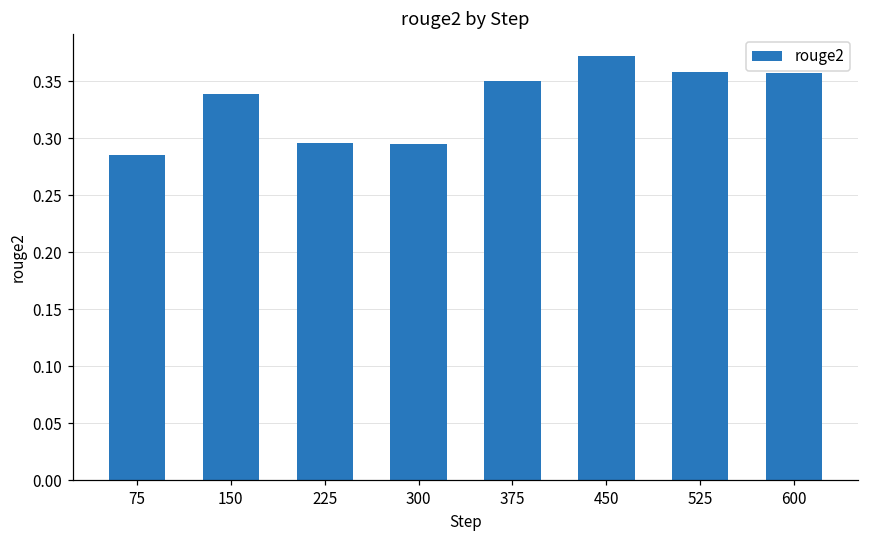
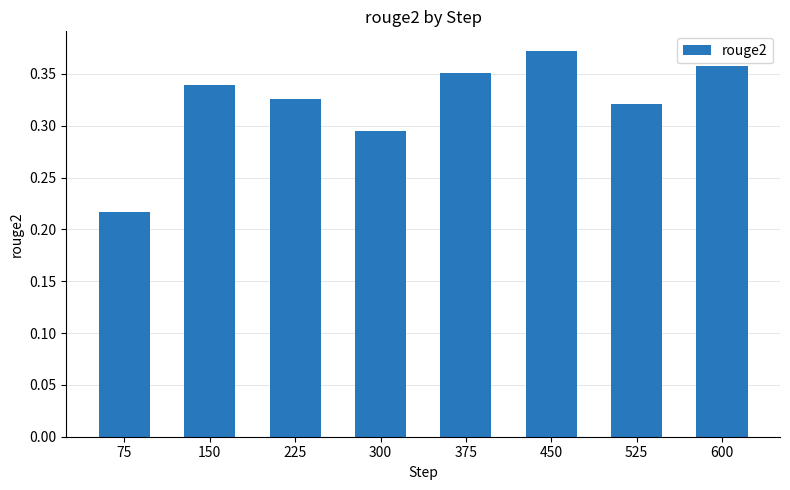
  {
-   "75": 0.285,
+   "75": 0.216,
    "150": 0.339,
-   "225": 0.296,
+   "225": 0.326,
    "300": 0.295,
    "375": 0.350,
    "450": 0.373,
-   "525": 0.358,
+   "525": 0.321,
    "600": 0.357
  }
